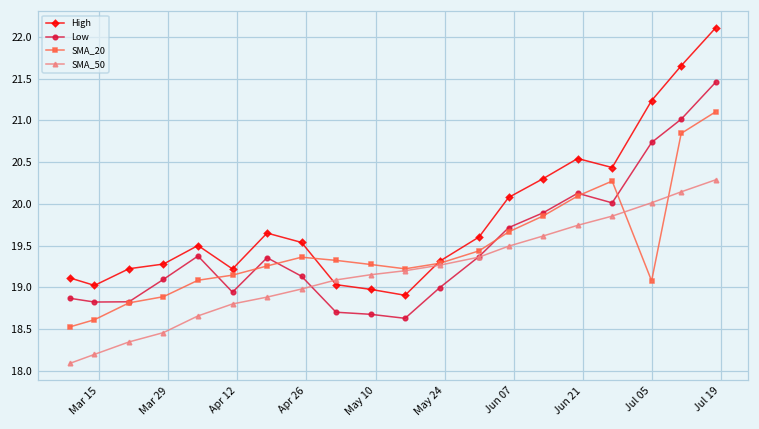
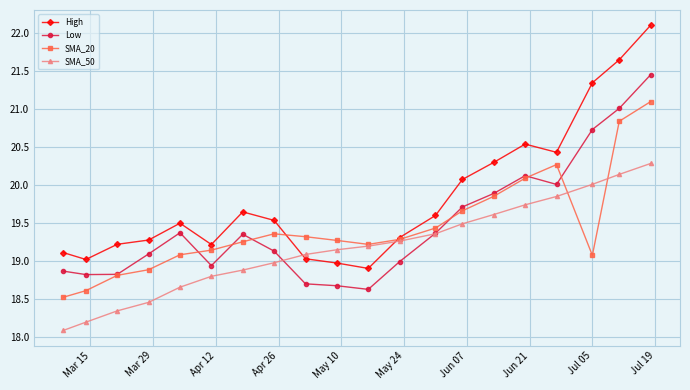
  {
    "High": {
-     "Jul 05": 21.2
+     "Jul 05": 21.4
    },
    "Low": {
      "Jul 05": 20.7
    },
    "SMA_20": {
      "Jul 05": 19.1
    },
    "SMA_50": {
      "Jul 05": 20.0
    }
  }
